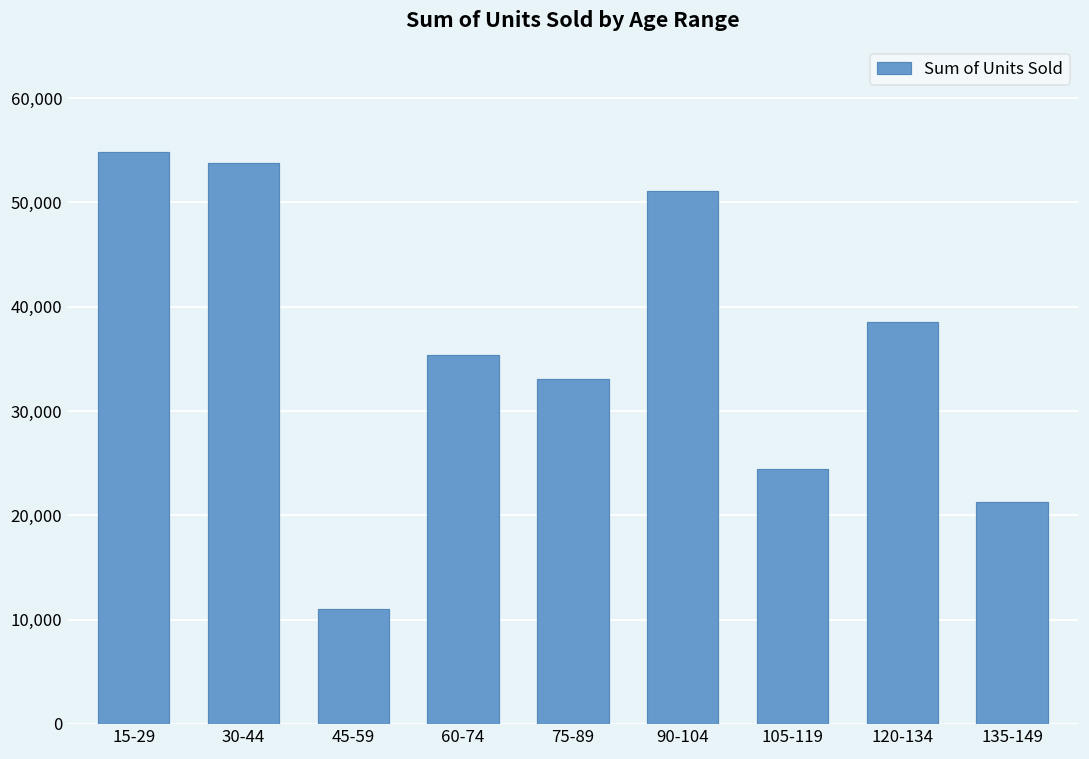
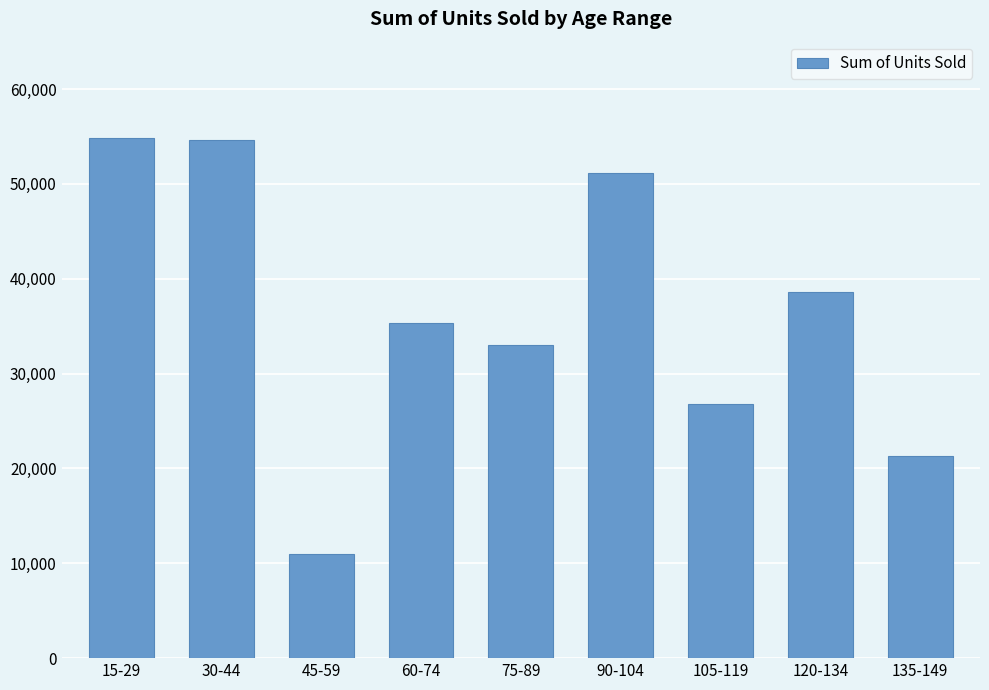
  {
    "15-29": "55,000",
-   "30-44": "54,000",
+   "30-44": "55,000",
    "45-59": "11,000",
    "60-74": "35,000",
    "75-89": "33,000",
    "90-104": "51,000",
-   "105-119": "24,000",
+   "105-119": "27,000",
    "120-134": "39,000",
    "135-149": "21,000"
  }
